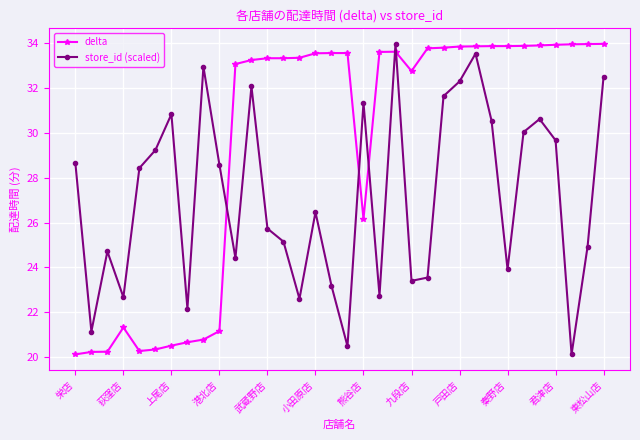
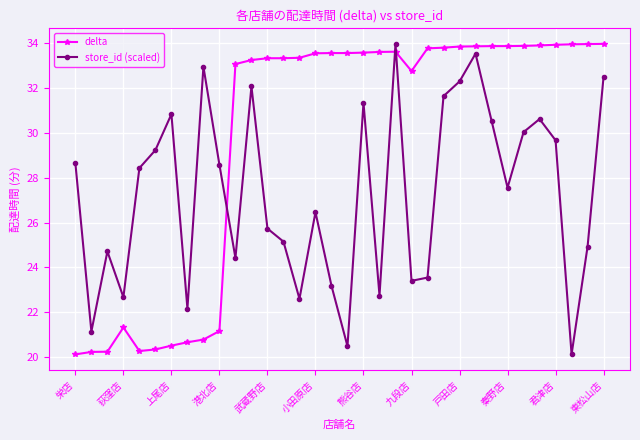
  {
    "delta": {
      "栄店": 20.1,
      "荻窪店": 21.3,
      "上尾店": 20.5,
      "港北店": 21.2,
      "武蔵野店": 33.3,
      "小田原店": 33.5,
-     "熊谷店": 26.2,
+     "熊谷店": 33.6,
      "九段店": 32.8,
      "戸田店": 33.8,
      "秦野店": 33.9,
      "君津店": 33.9,
      "東松山店": 34.0
    },
    "store_id (scaled)": {
      "栄店": 28.6,
      "荻窪店": 22.7,
      "上尾店": 30.8,
      "港北店": 28.6,
      "武蔵野店": 25.7,
      "小田原店": 26.5,
      "熊谷店": 31.3,
      "九段店": 23.4,
      "戸田店": 32.3,
-     "秦野店": 23.9,
+     "秦野店": 27.6,
      "君津店": 29.7,
      "東松山店": 32.5
    }
  }
